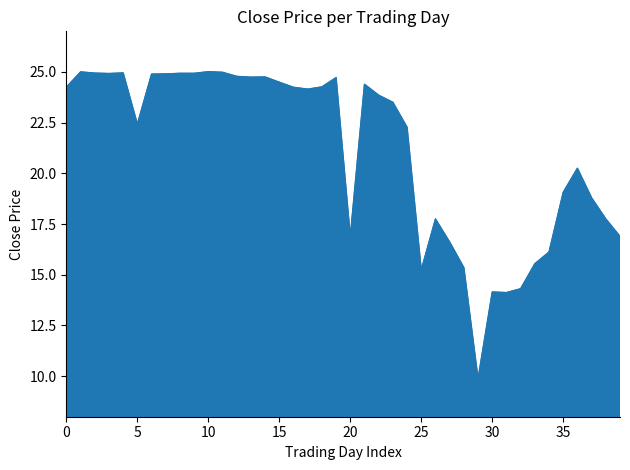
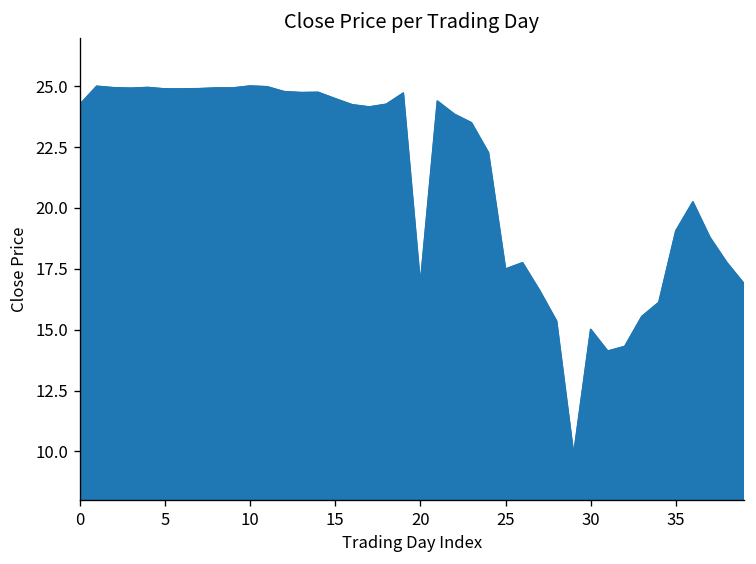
  {
    "0": 24.2,
-   "5": 22.4,
+   "5": 24.9,
    "10": 25.0,
    "15": 24.5,
    "20": 16.9,
-   "25": 15.2,
-   "30": 14.1,
+   "25": 17.5,
+   "30": 15.0,
    "35": 19.1
  }
